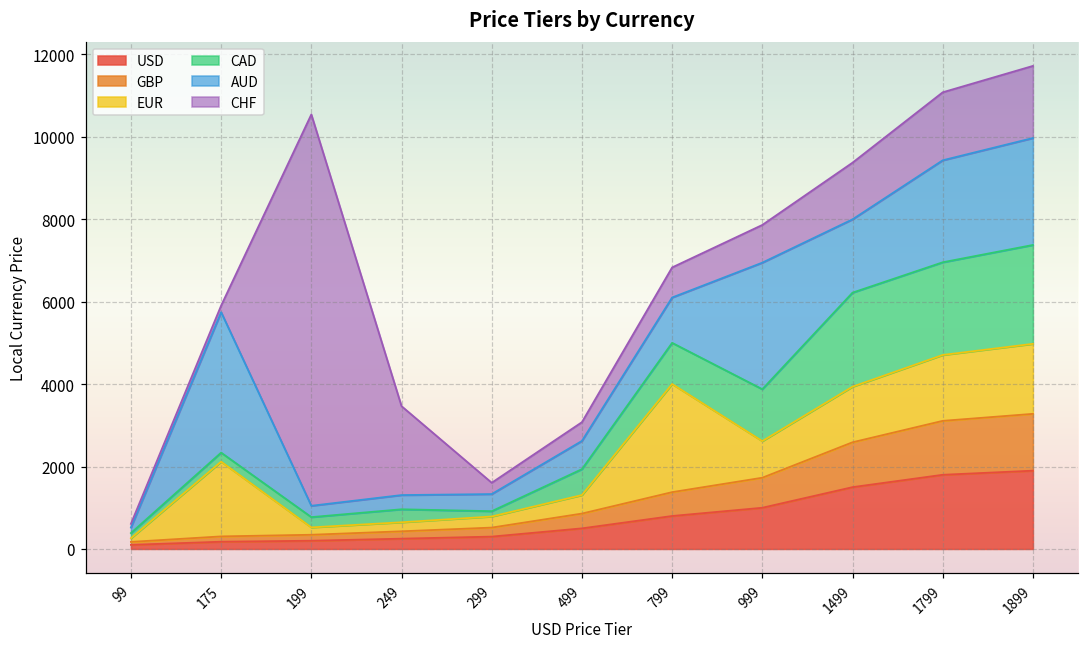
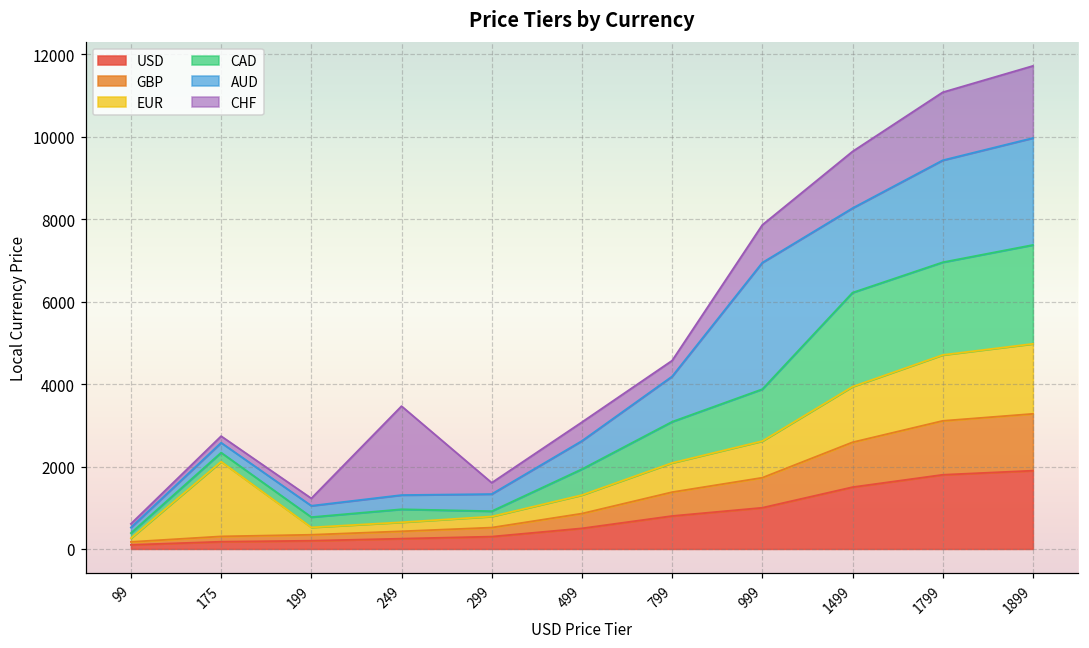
  {
    "EUR": {
      "99": 100,
      "175": 1800,
      "199": 200,
      "249": 200,
      "299": 300,
      "499": 400,
-     "799": 2600,
+     "799": 700,
      "999": 900,
      "1499": 1300,
      "1799": 1600,
      "1899": 1700
    },
    "CAD": {
      "99": 100,
      "175": 200,
      "199": 200,
      "249": 300,
      "299": 100,
      "499": 600,
      "799": 1000,
      "999": 1300,
      "1499": 2300,
      "1799": 2200,
      "1899": 2400
    },
    "AUD": {
      "99": 100,
-     "175": 3400,
+     "175": 200,
      "199": 300,
      "249": 300,
      "299": 400,
      "499": 700,
      "799": 1100,
      "999": 3100,
-     "1499": 1800,
+     "1499": 2100,
      "1799": 2500,
      "1899": 2600
    },
    "CHF": {
      "99": 100,
      "175": 200,
-     "199": 9500,
+     "199": 200,
      "249": 2200,
      "299": 300,
      "499": 500,
-     "799": 700,
+     "799": 400,
      "999": 900,
      "1499": 1400,
      "1799": 1700,
      "1899": 1800
    }
  }
